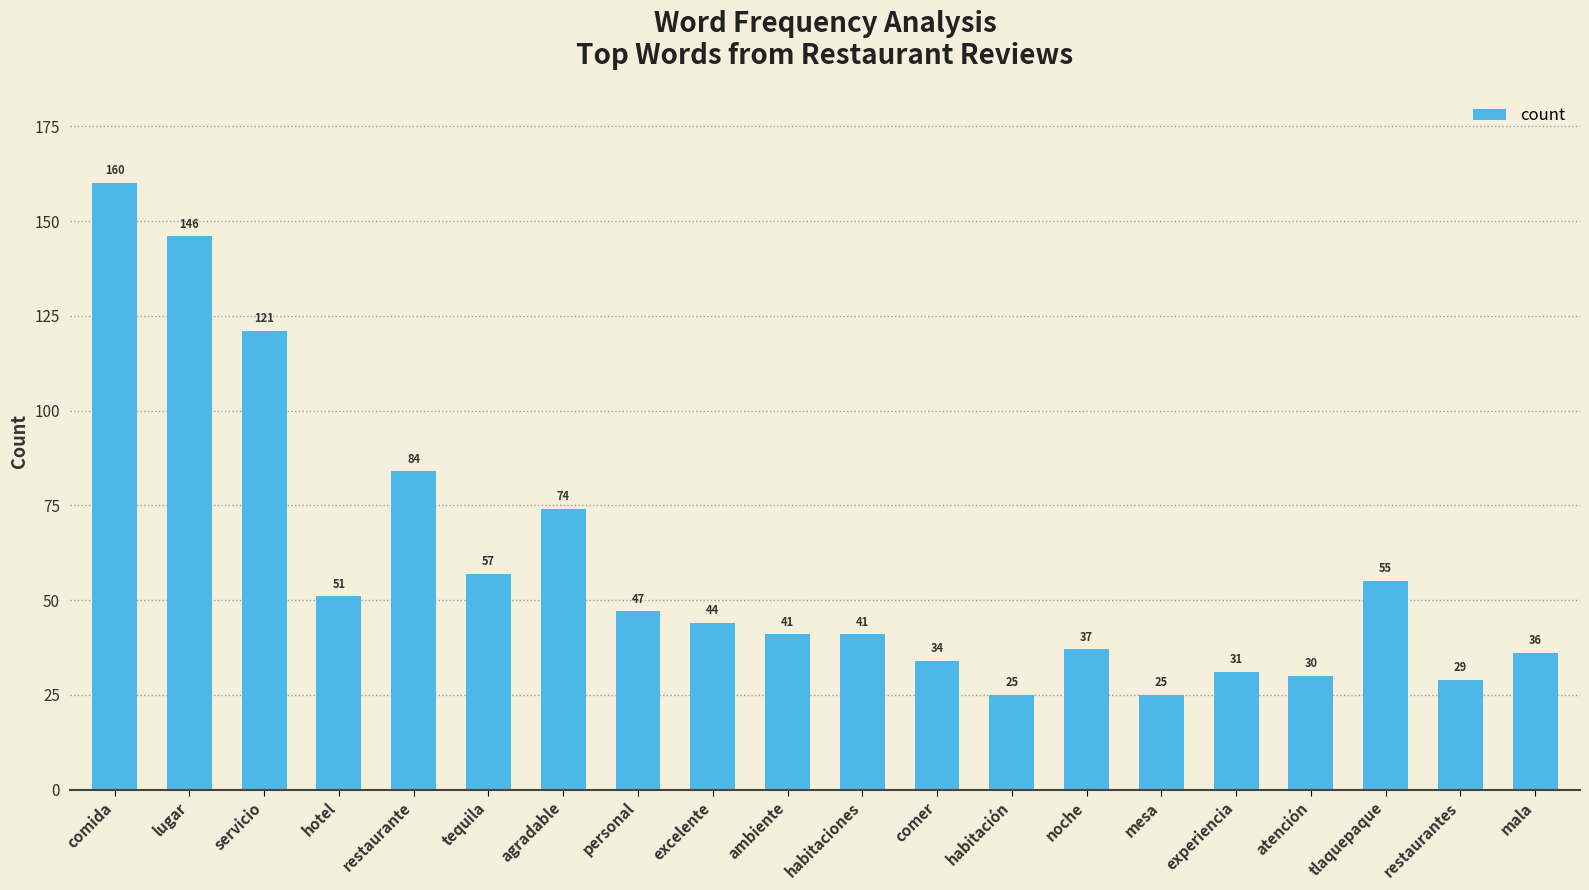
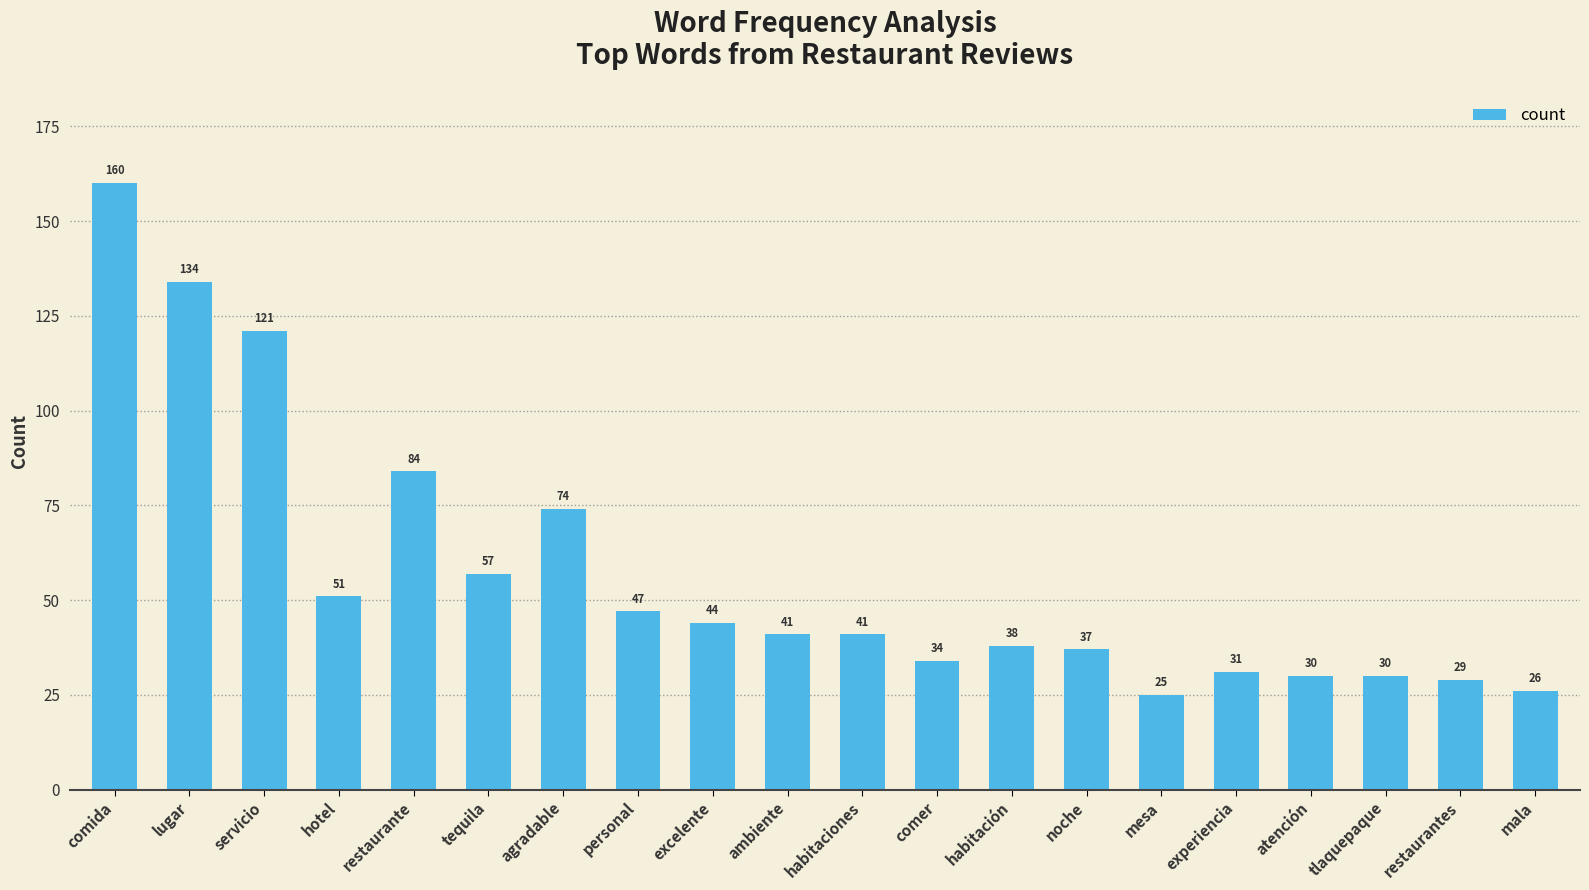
  {
    "comida": 160,
-   "lugar": 146,
+   "lugar": 134,
    "servicio": 121,
    "hotel": 51,
    "restaurante": 84,
    "tequila": 57,
    "agradable": 74,
    "personal": 47,
    "excelente": 44,
    "ambiente": 41,
    "habitaciones": 41,
    "comer": 34,
-   "habitación": 25,
+   "habitación": 38,
    "noche": 37,
    "mesa": 25,
    "experiencia": 31,
    "atención": 30,
-   "tlaquepaque": 55,
+   "tlaquepaque": 30,
    "restaurantes": 29,
-   "mala": 36
+   "mala": 26
  }
